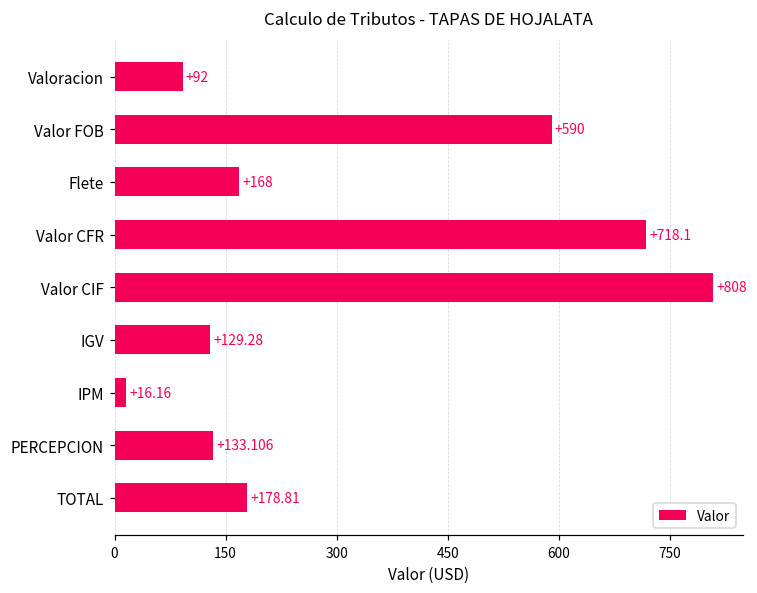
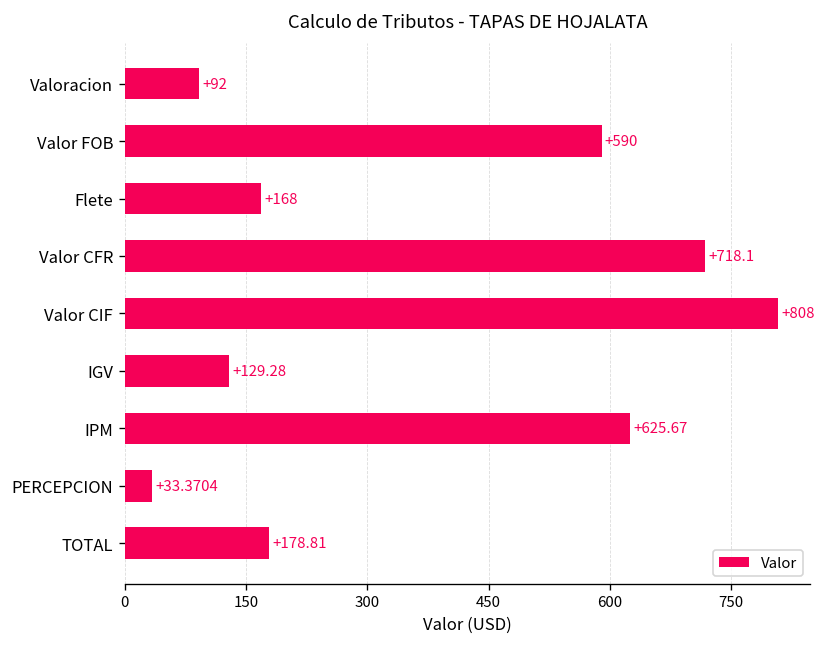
  {
    "Valoracion": "+92",
    "Valor FOB": "+590",
    "Flete": "+168",
    "Valor CFR": "+718.1",
    "Valor CIF": "+808",
    "IGV": "+129.28",
-   "IPM": "+16.16",
-   "PERCEPCION": "+133.106",
+   "IPM": "+625.67",
+   "PERCEPCION": "+33.3704",
    "TOTAL": "+178.81"
  }
